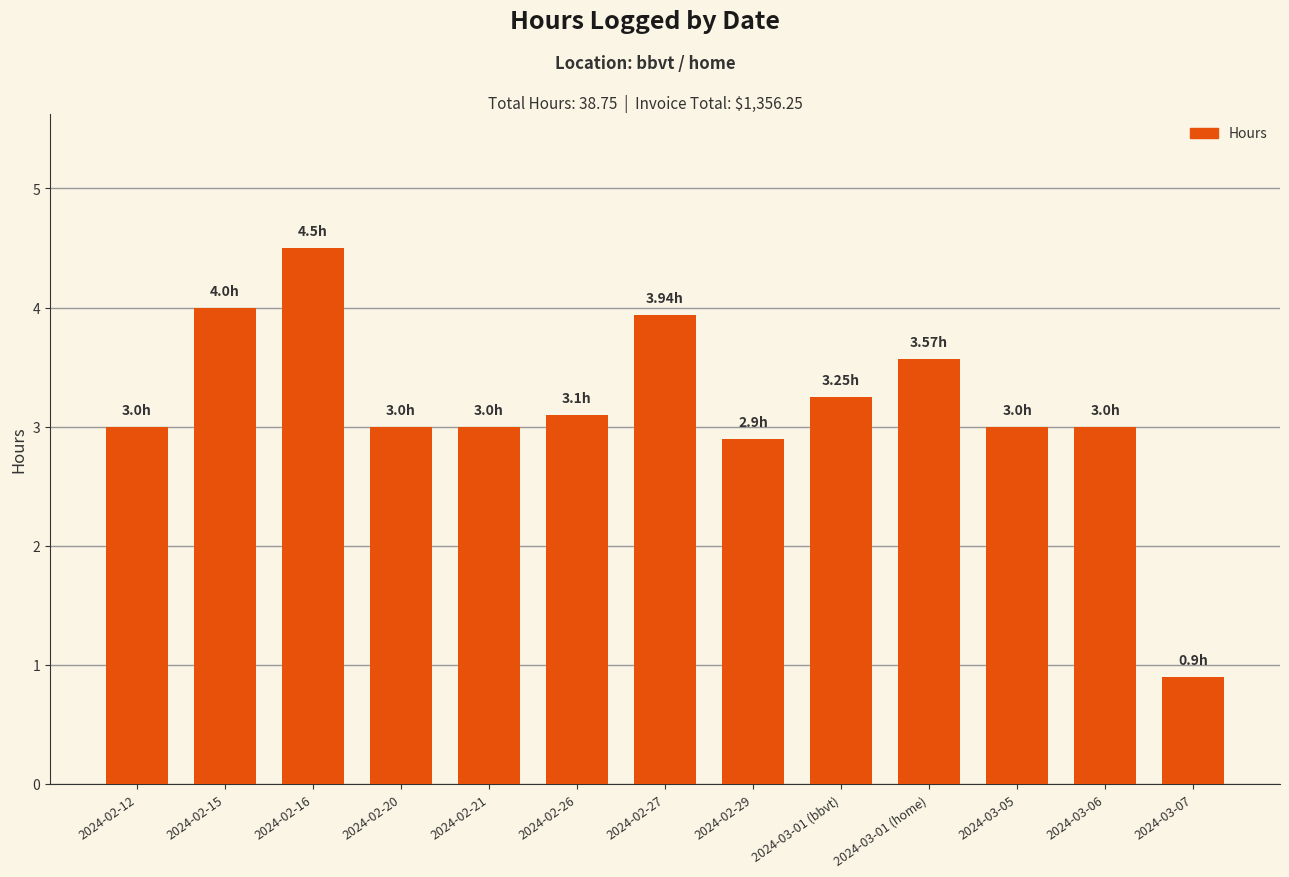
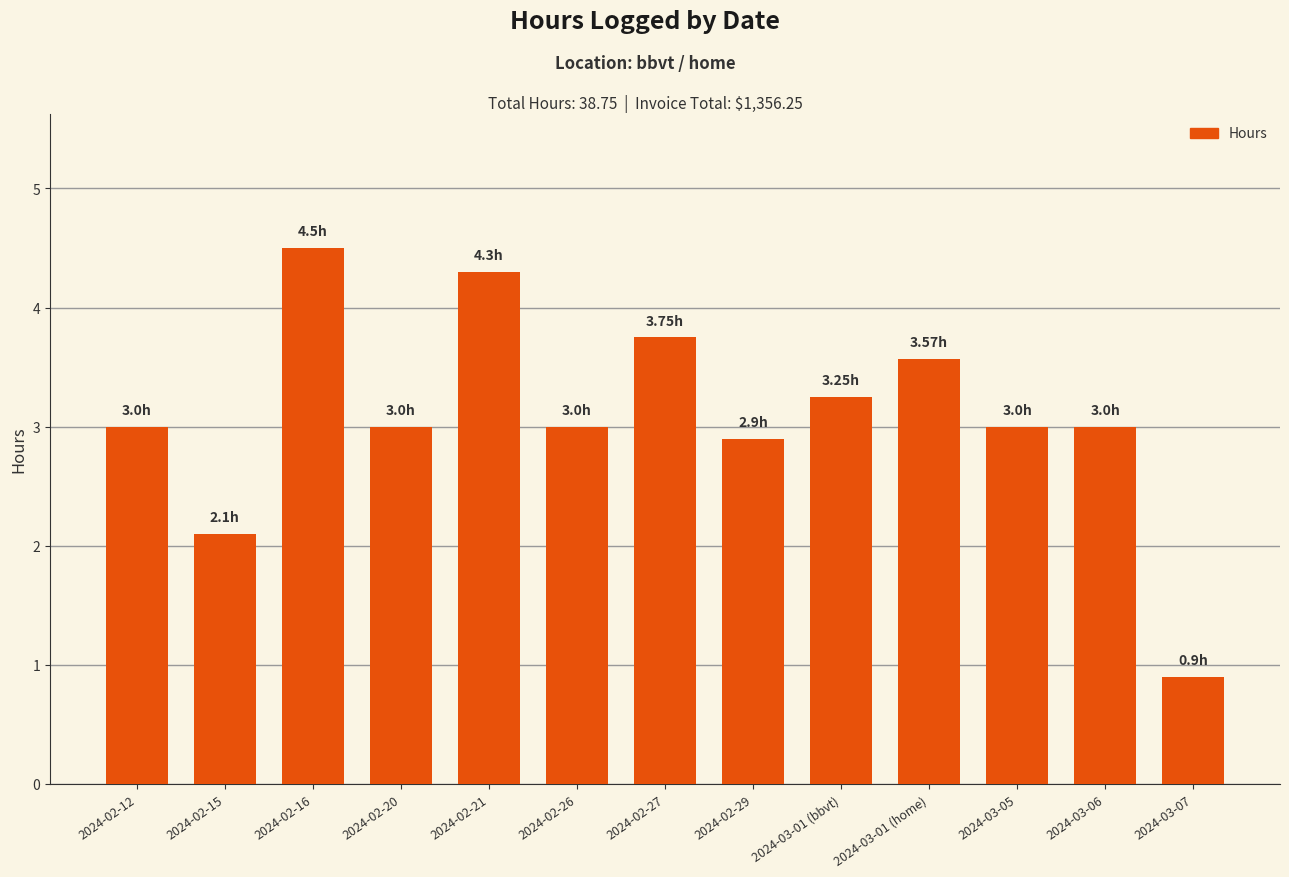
  {
    "2024-02-12": "3.0h",
-   "2024-02-15": "4.0h",
+   "2024-02-15": "2.1h",
    "2024-02-16": "4.5h",
    "2024-02-20": "3.0h",
-   "2024-02-21": "3.0h",
-   "2024-02-26": "3.1h",
-   "2024-02-27": "3.94h",
+   "2024-02-21": "4.3h",
+   "2024-02-26": "3.0h",
+   "2024-02-27": "3.75h",
    "2024-02-29": "2.9h",
    "2024-03-01 (bbvt)": "3.25h",
    "2024-03-01 (home)": "3.57h",
    "2024-03-05": "3.0h",
    "2024-03-06": "3.0h",
    "2024-03-07": "0.9h"
  }
